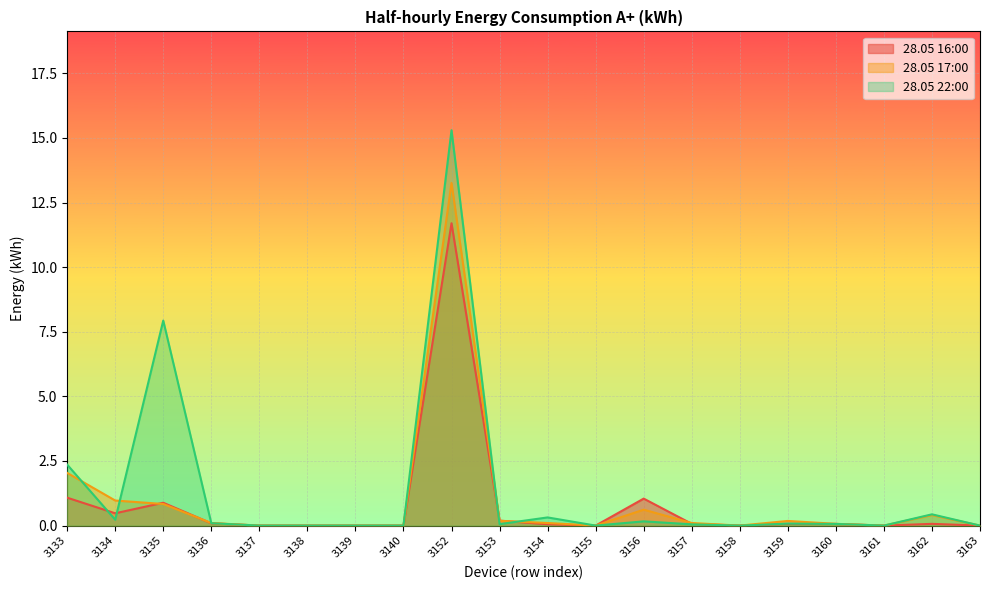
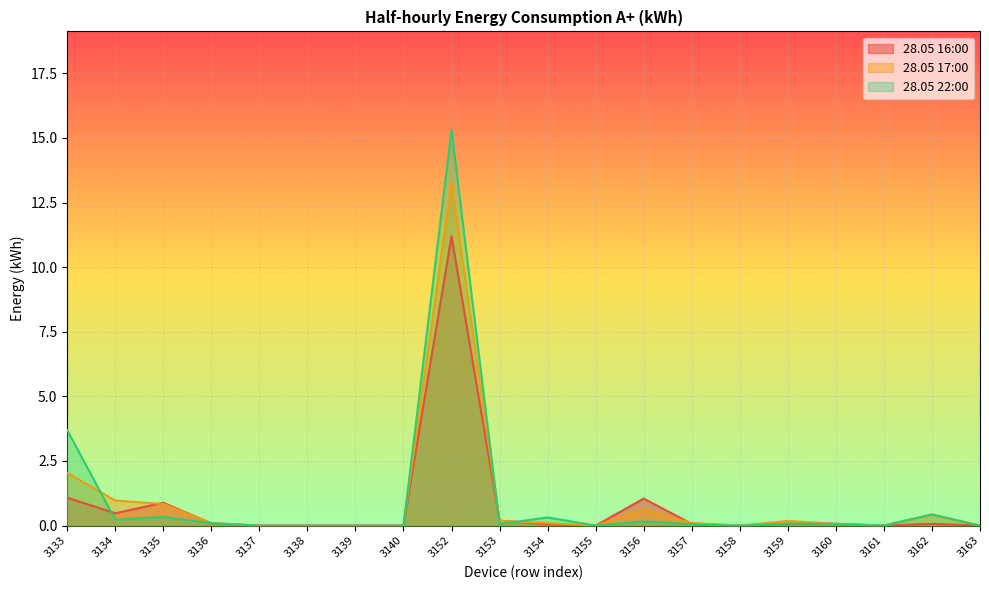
  {
    "28.05 16:00": {
      "3133": 1.1,
      "3134": 0.5,
-     "3152": 11.7,
+     "3152": 11.2,
      "3156": 1.0,
      "3162": 0.1
    },
    "28.05 17:00": {
      "3133": 2.0,
      "3134": 1.0,
      "3152": 13.3,
      "3156": 0.6,
      "3159": 0.2
    },
    "28.05 22:00": {
-     "3133": 2.4,
+     "3133": 3.7,
      "3134": 0.2,
-     "3135": 7.9,
+     "3135": 0.3,
      "3152": 15.3,
      "3153": 0.1,
      "3154": 0.3,
      "3156": 0.2
    }
  }
